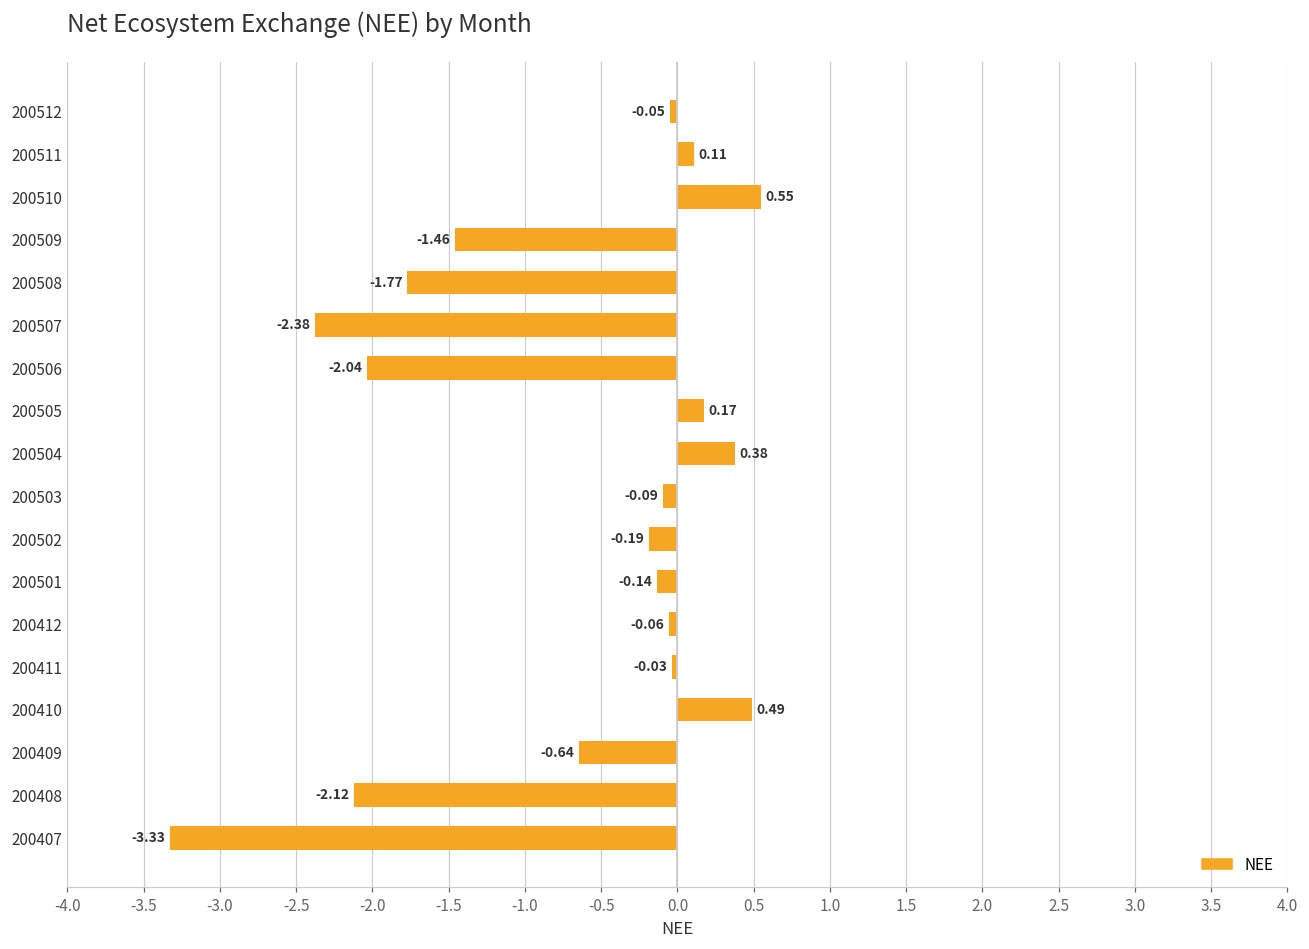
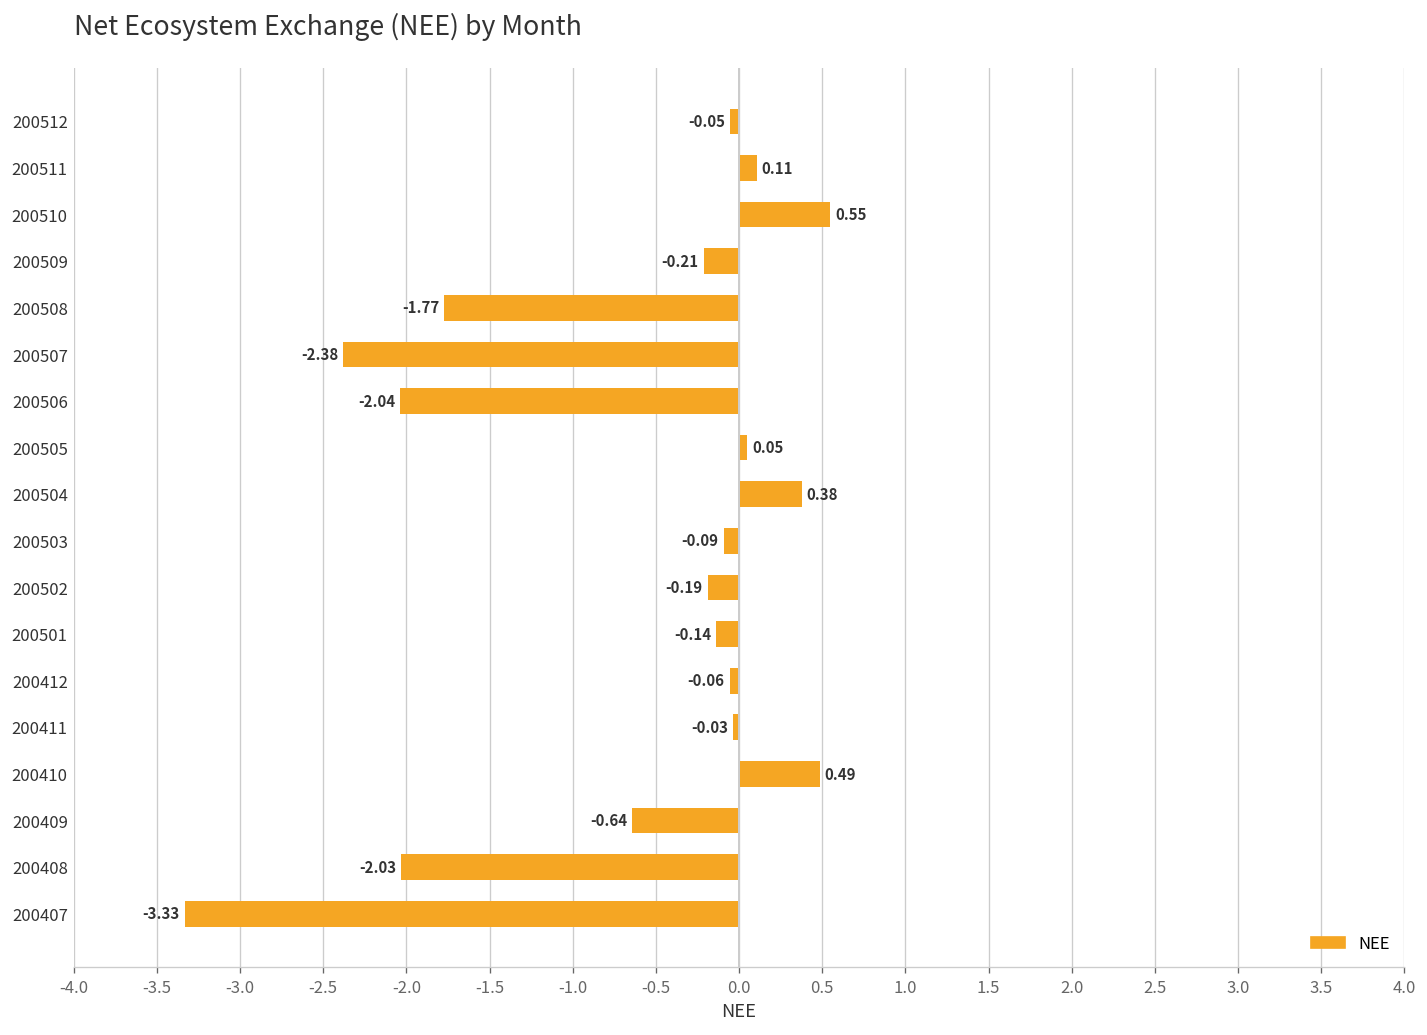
  {
    "200512": -0.05,
    "200511": 0.11,
    "200510": 0.55,
-   "200509": -1.46,
+   "200509": -0.21,
    "200508": -1.77,
    "200507": -2.38,
    "200506": -2.04,
-   "200505": 0.17,
+   "200505": 0.05,
    "200504": 0.38,
    "200503": -0.09,
    "200502": -0.19,
    "200501": -0.14,
    "200412": -0.06,
    "200411": -0.03,
    "200410": 0.49,
    "200409": -0.64,
-   "200408": -2.12,
+   "200408": -2.03,
    "200407": -3.33
  }
